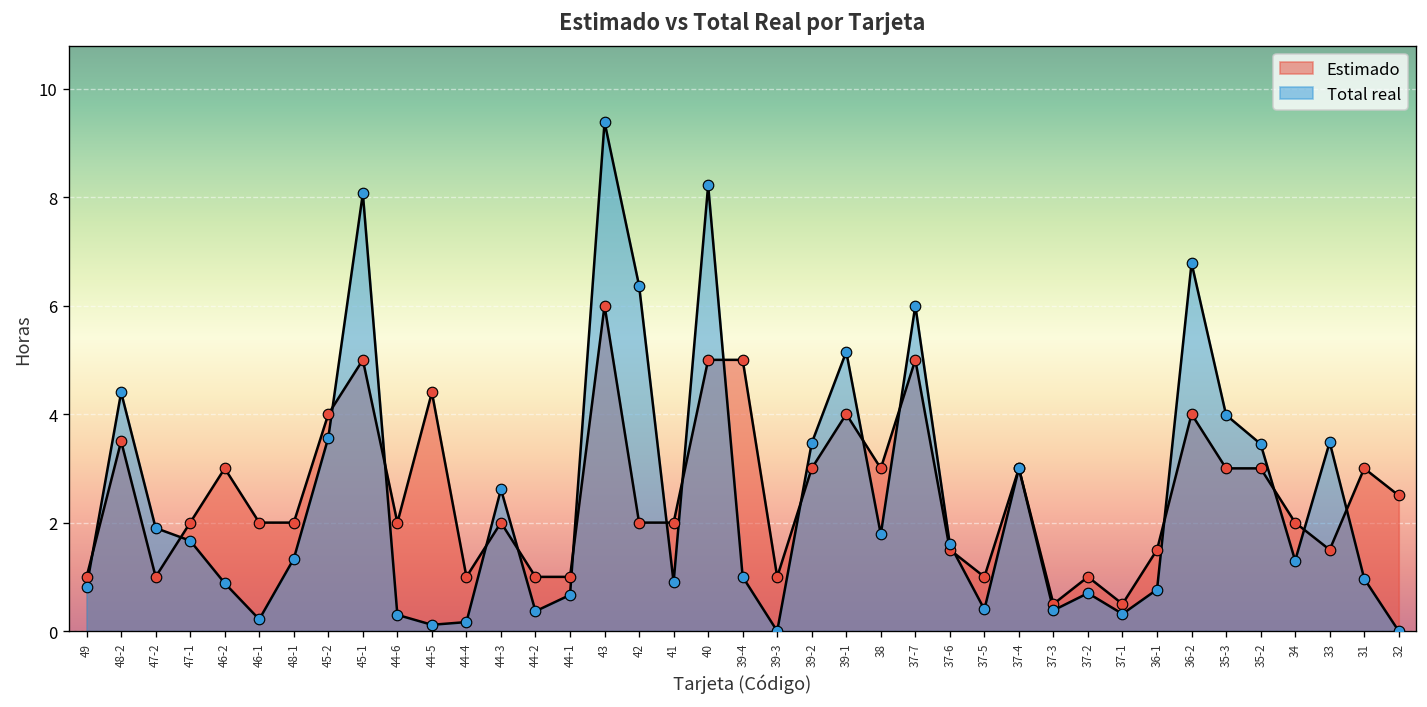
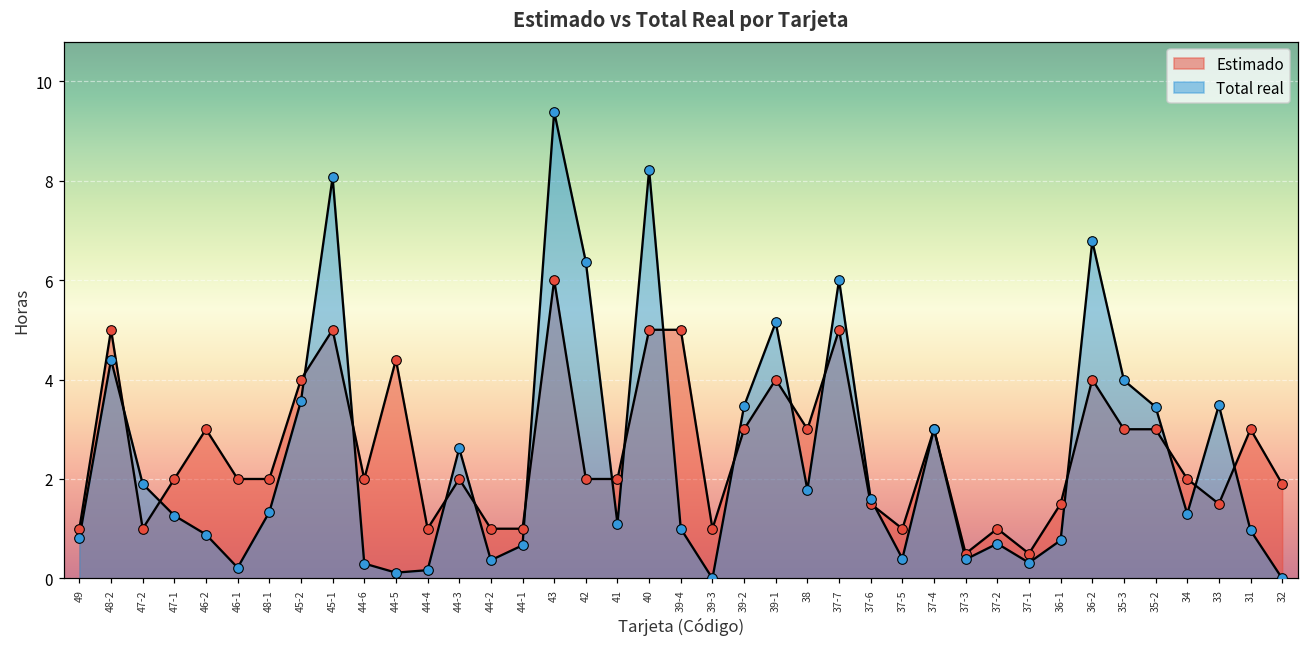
  {
    "Estimado": {
      "49": 1.0,
-     "48-2": 3.5,
+     "48-2": 5.0,
      "47-2": 1.0,
      "47-1": 2.0,
      "46-2": 3.0,
      "46-1": 2.0,
      "48-1": 2.0,
      "45-2": 4.0,
      "45-1": 5.0,
      "44-6": 2.0,
      "44-5": 4.4,
      "44-4": 1.0,
      "44-3": 2.0,
      "44-2": 1.0,
      "44-1": 1.0,
      "43": 6.0,
      "42": 2.0,
      "41": 2.0,
      "40": 5.0,
      "39-4": 5.0,
      "39-3": 1.0,
      "39-2": 3.0,
      "39-1": 4.0,
      "38": 3.0,
      "37-7": 5.0,
      "37-6": 1.5,
      "37-5": 1.0,
      "37-3": 0.5,
      "37-2": 1.0,
      "37-1": 0.5,
      "36-1": 1.5,
      "36-2": 4.0,
      "35-3": 3.0,
      "35-2": 3.0,
      "34": 2.0,
      "33": 1.5,
      "31": 3.0,
-     "32": 2.5
+     "32": 1.9
    },
    "Total real": {
      "49": 0.8,
      "48-2": 4.4,
      "47-2": 1.9,
-     "47-1": 1.7,
+     "47-1": 1.3,
      "46-2": 0.9,
      "46-1": 0.2,
      "48-1": 1.3,
      "45-2": 3.6,
      "45-1": 8.1,
      "44-6": 0.3,
      "44-5": 0.1,
      "44-4": 0.2,
      "44-3": 2.6,
      "44-2": 0.4,
      "44-1": 0.7,
      "43": 9.4,
      "42": 6.4,
-     "41": 0.9,
+     "41": 1.1,
      "40": 8.2,
      "39-4": 1.0,
      "39-3": 0.0,
      "39-2": 3.5,
      "39-1": 5.2,
      "38": 1.8,
      "37-7": 6.0,
      "37-6": 1.6,
      "37-5": 0.4,
      "37-3": 0.4,
      "37-2": 0.7,
      "37-1": 0.3,
      "36-1": 0.8,
      "36-2": 6.8,
      "35-3": 4.0,
      "35-2": 3.5,
      "34": 1.3,
      "33": 3.5,
      "31": 1.0,
      "32": 0.0
    }
  }
